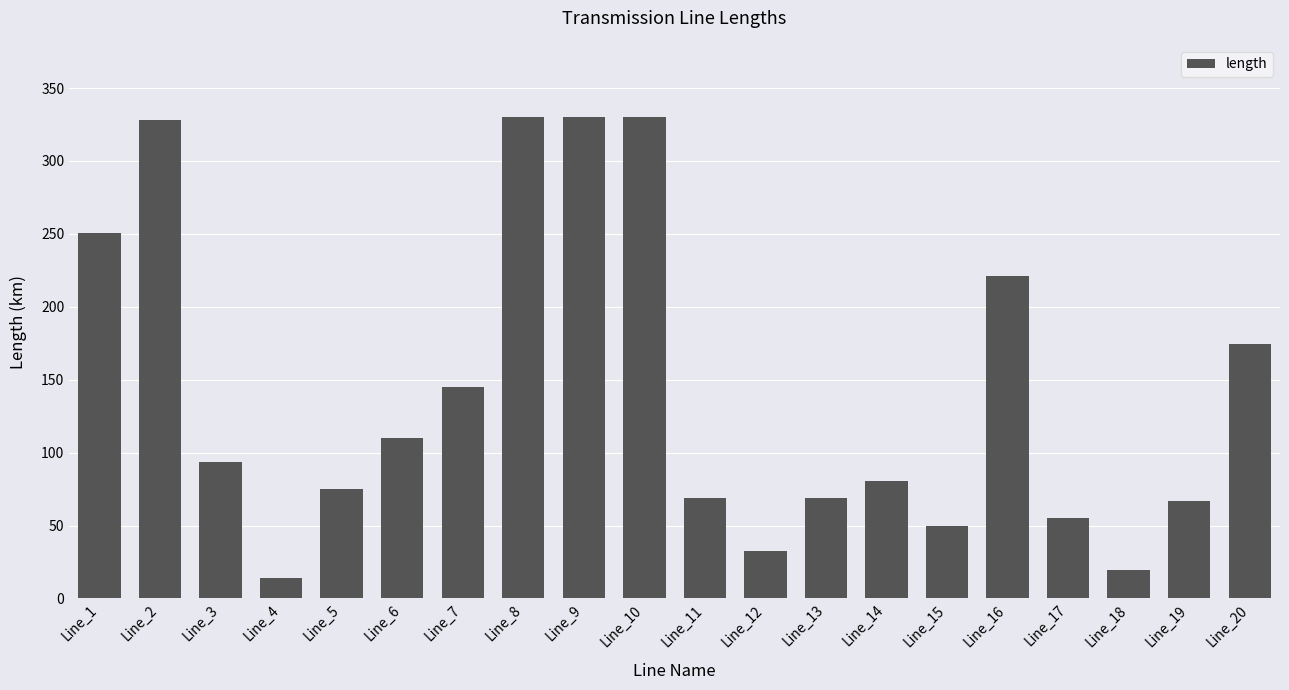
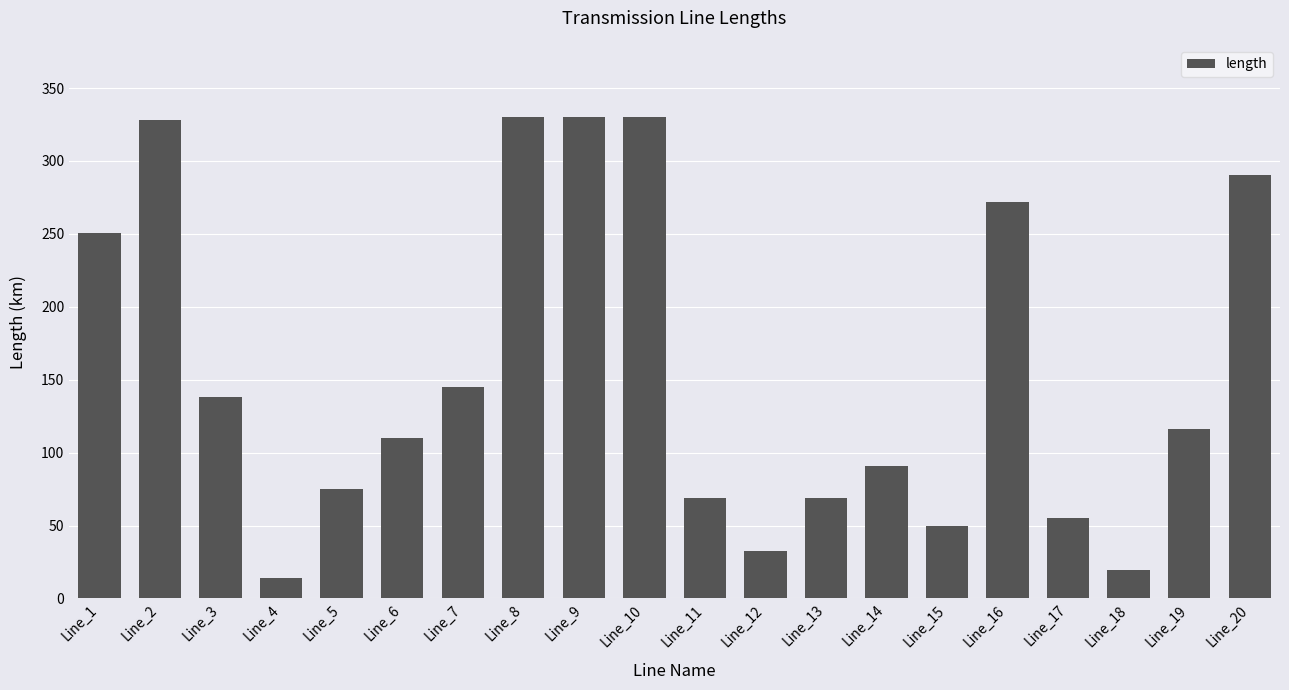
  {
    "Line_1": 251,
    "Line_2": 328,
-   "Line_3": 94,
+   "Line_3": 138,
    "Line_4": 14,
    "Line_5": 75,
    "Line_6": 110,
    "Line_7": 145,
    "Line_8": 330,
    "Line_9": 330,
    "Line_10": 330,
    "Line_11": 69,
    "Line_12": 33,
    "Line_13": 69,
-   "Line_14": 80,
+   "Line_14": 91,
    "Line_15": 50,
-   "Line_16": 221,
+   "Line_16": 272,
    "Line_17": 55,
    "Line_18": 20,
-   "Line_19": 67,
-   "Line_20": 175
+   "Line_19": 116,
+   "Line_20": 290
  }
